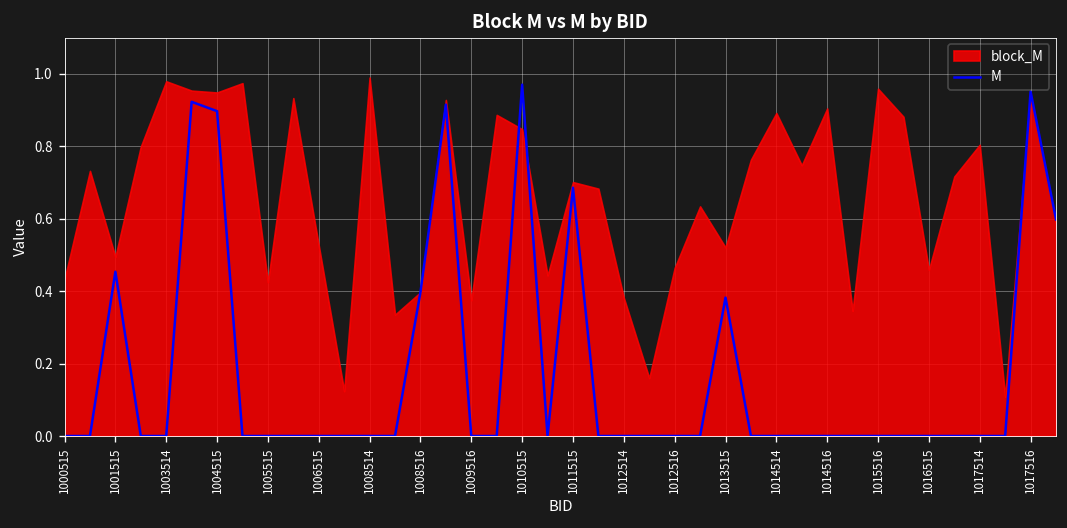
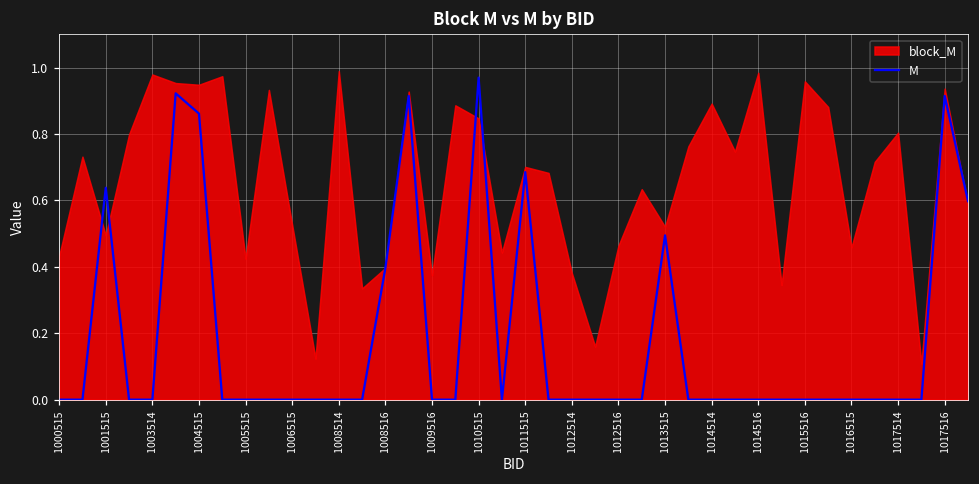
  {
    "M": {
      "1000515": 0.00,
-     "1001515": 0.45,
+     "1001515": 0.64,
      "1003514": 0.00,
-     "1004515": 0.90,
+     "1004515": 0.86,
      "1005515": 0.00,
      "1006515": 0.00,
      "1008514": 0.00,
      "1009516": 0.00,
      "1010515": 0.97,
      "1011515": 0.69,
      "1012514": 0.00,
      "1012516": 0.00,
-     "1013515": 0.38,
+     "1013515": 0.49,
      "1014514": 0.00,
      "1014516": 0.00,
      "1015516": 0.00,
      "1016515": 0.00,
      "1017514": 0.00,
-     "1017516": 0.95
+     "1017516": 0.91
    },
    "block_M": {
      "1000515": 0.43,
      "1001515": 0.49,
      "1003514": 0.98,
      "1004515": 0.95,
      "1005515": 0.42,
      "1006515": 0.53,
      "1008514": 0.99,
      "1009516": 0.37,
      "1010515": 0.85,
      "1011515": 0.70,
      "1012514": 0.38,
      "1012516": 0.46,
      "1013515": 0.52,
      "1014514": 0.89,
-     "1014516": 0.90,
+     "1014516": 0.98,
      "1015516": 0.96,
      "1016515": 0.46,
      "1017514": 0.80,
      "1017516": 0.94
    }
  }
